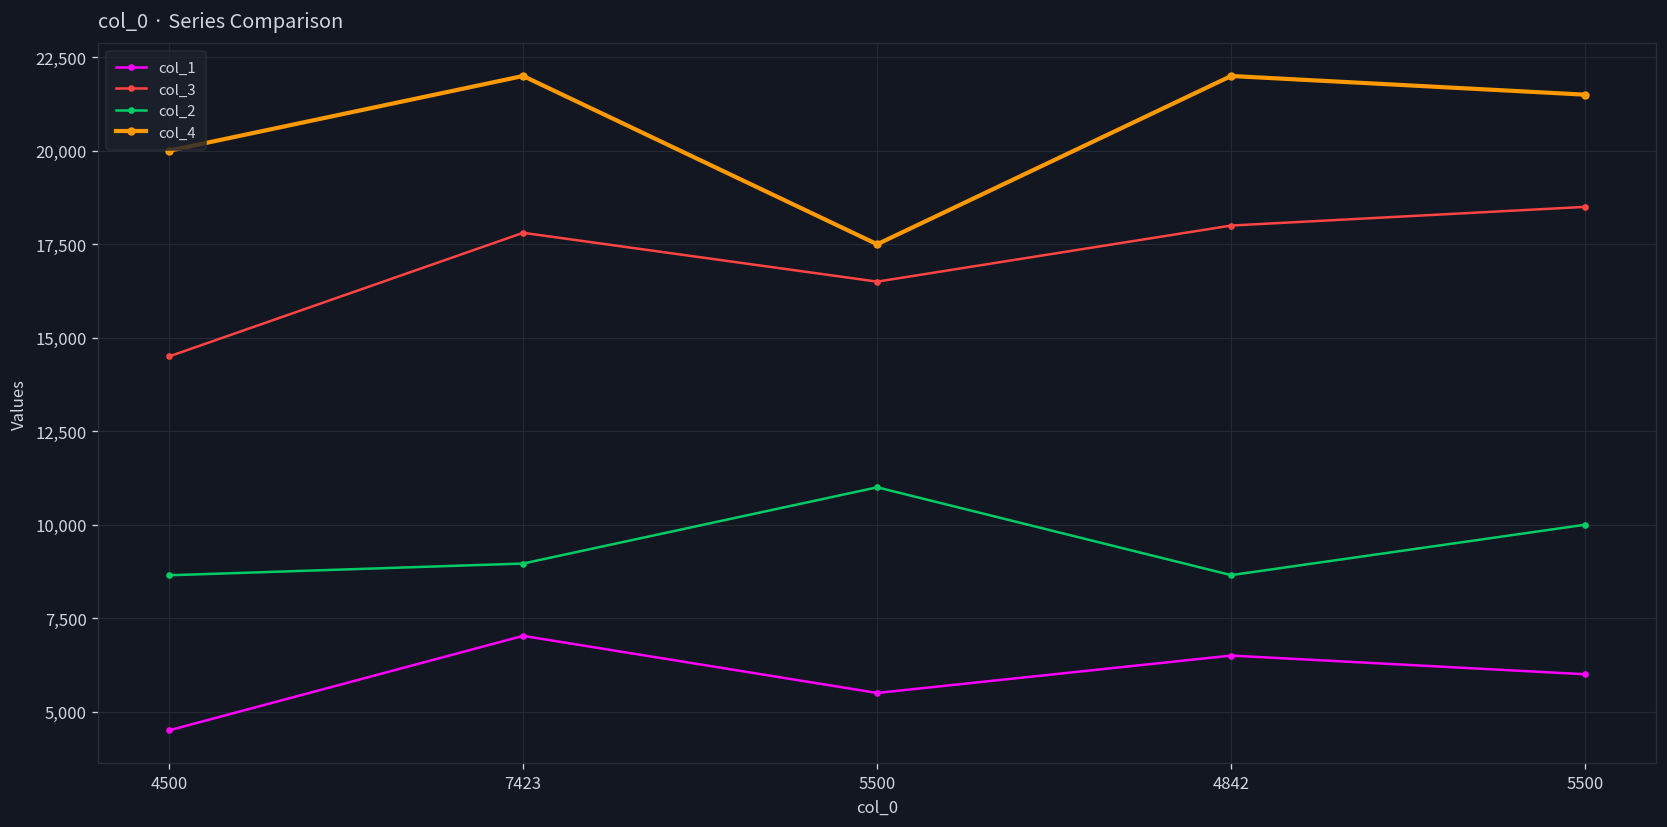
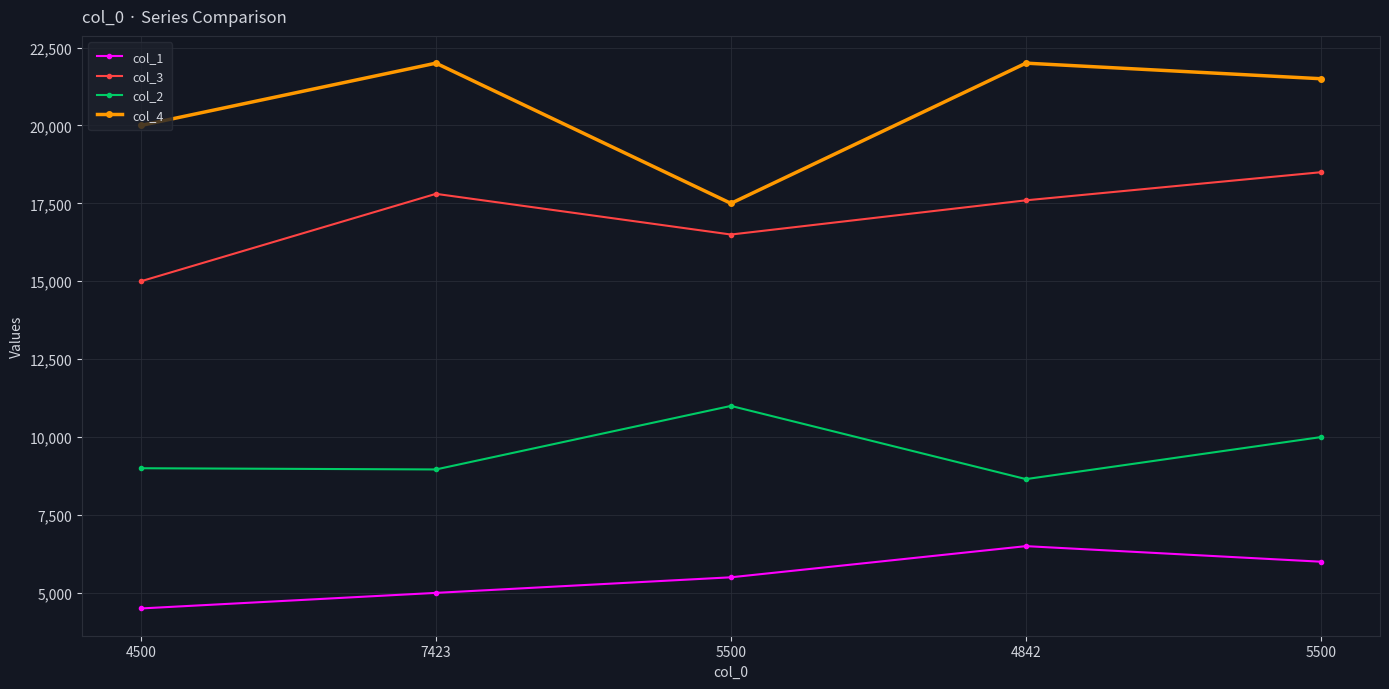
  {
    "col_1": {
      "4500": "4,500",
-     "7423": "7,000",
+     "7423": "5,000",
      "4842": "6,500"
    },
    "col_3": {
-     "4500": "14,500",
+     "4500": "15,000",
      "7423": "17,800",
-     "4842": "18,000"
+     "4842": "17,600"
    },
    "col_2": {
-     "4500": "8,600",
+     "4500": "9,000",
      "7423": "9,000",
      "4842": "8,700"
    },
    "col_4": {
      "7423": "22,000",
      "4842": "22,000"
    }
  }
